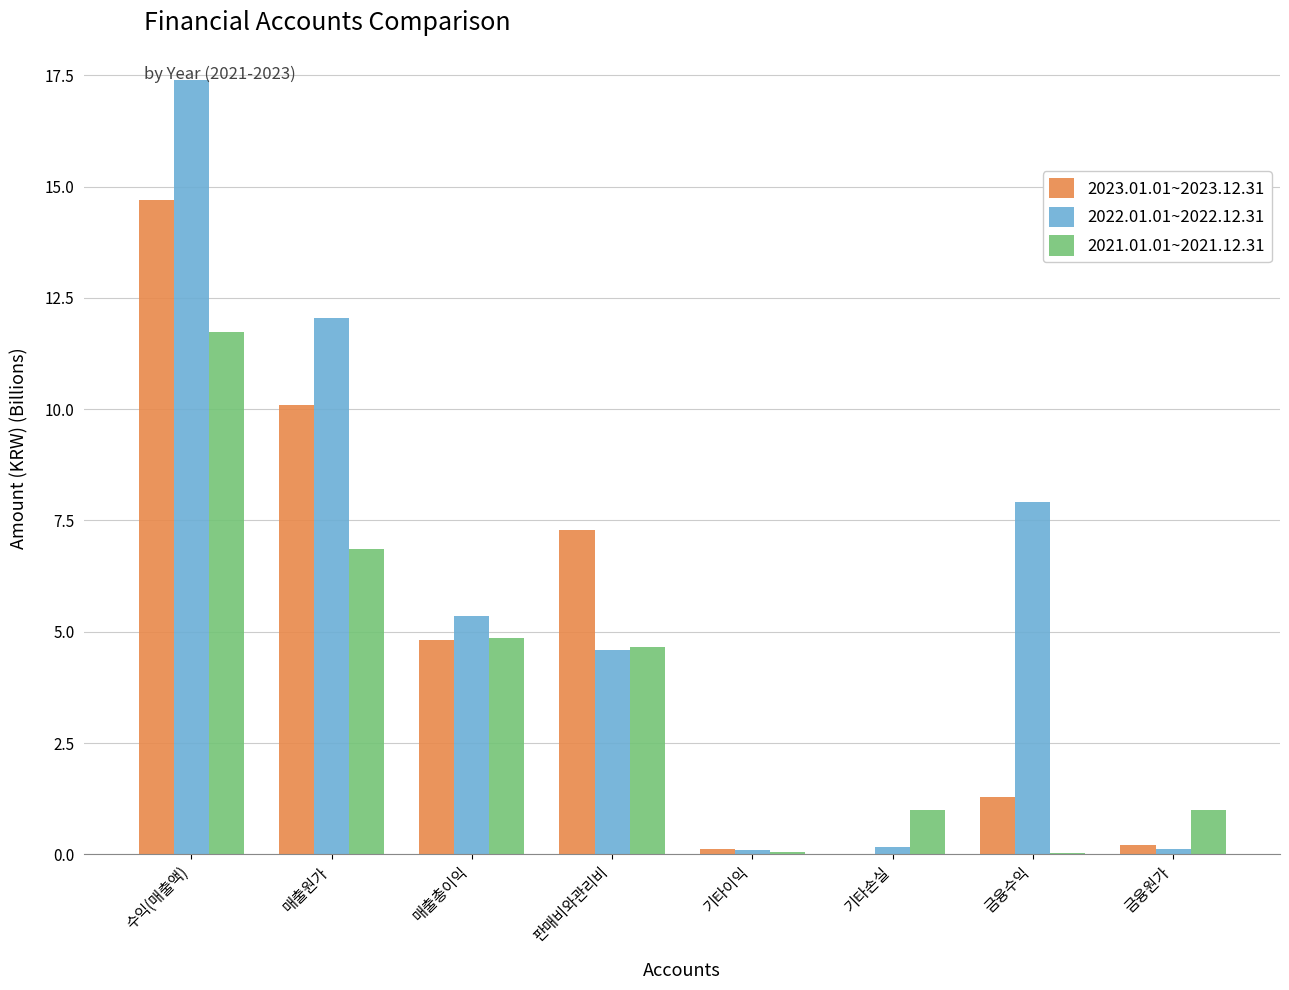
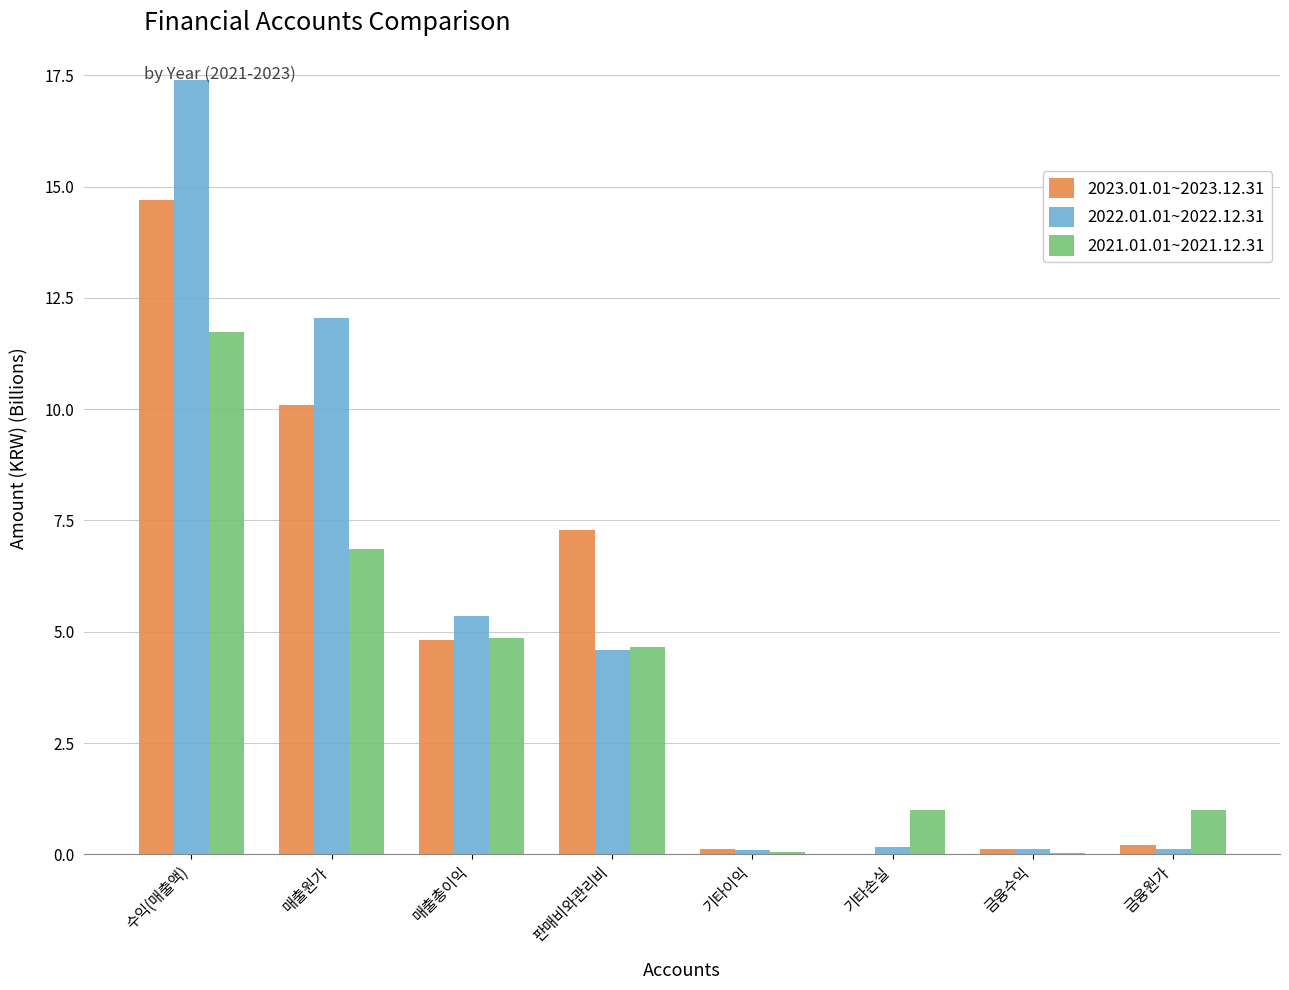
  {
    "2023.01.01~2023.12.31": {
      "수익(매출액)": 14.7,
      "매출원가": 10.1,
      "매출총이익": 4.8,
      "판매비와관리비": 7.3,
      "기타이익": 0.1,
-     "금융수익": 1.3,
+     "금융수익": 0.1,
      "금융원가": 0.2
    },
    "2022.01.01~2022.12.31": {
      "매출원가": 12.0,
      "매출총이익": 5.4,
      "판매비와관리비": 4.6,
      "기타이익": 0.1,
      "기타손실": 0.2,
-     "금융수익": 7.9,
+     "금융수익": 0.1,
      "금융원가": 0.1
    },
    "2021.01.01~2021.12.31": {
      "수익(매출액)": 11.7,
      "매출원가": 6.9,
      "매출총이익": 4.9,
      "판매비와관리비": 4.6,
      "기타손실": 1.0,
      "금융원가": 1.0
    }
  }
